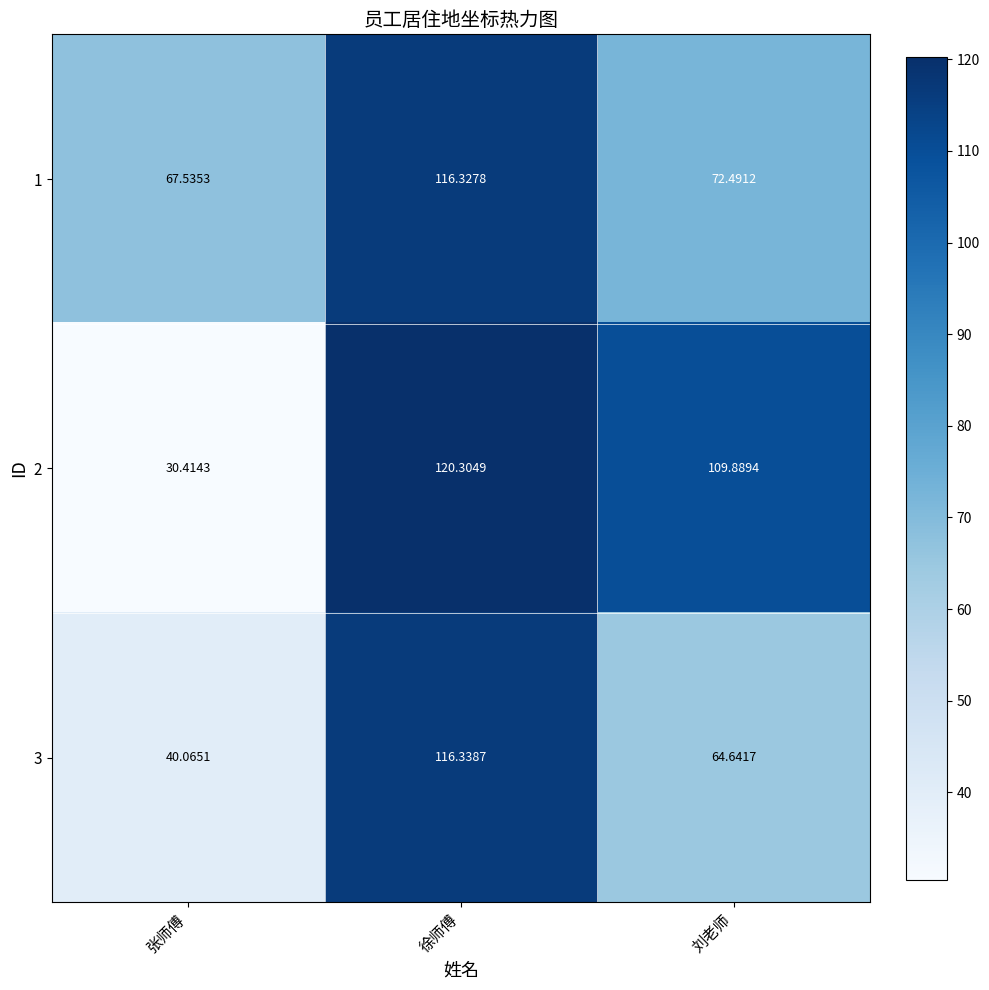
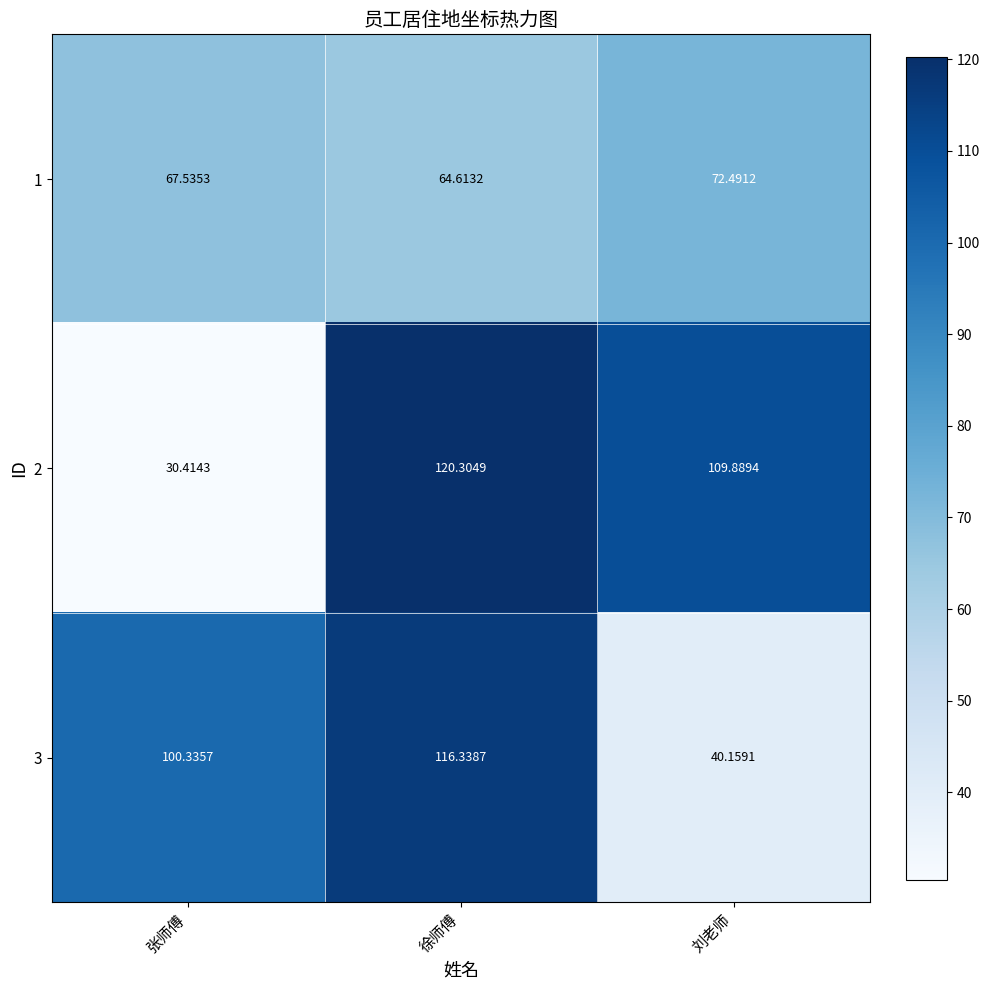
  {
    "1": {
      "张师傅": 67.5353,
-     "徐师傅": 116.3278,
+     "徐师傅": 64.6132,
      "刘老师": 72.4912
    },
    "2": {
      "张师傅": 30.4143,
      "徐师傅": 120.3049,
      "刘老师": 109.8894
    },
    "3": {
-     "张师傅": 40.0651,
+     "张师傅": 100.3357,
      "徐师傅": 116.3387,
-     "刘老师": 64.6417
+     "刘老师": 40.1591
    }
  }
